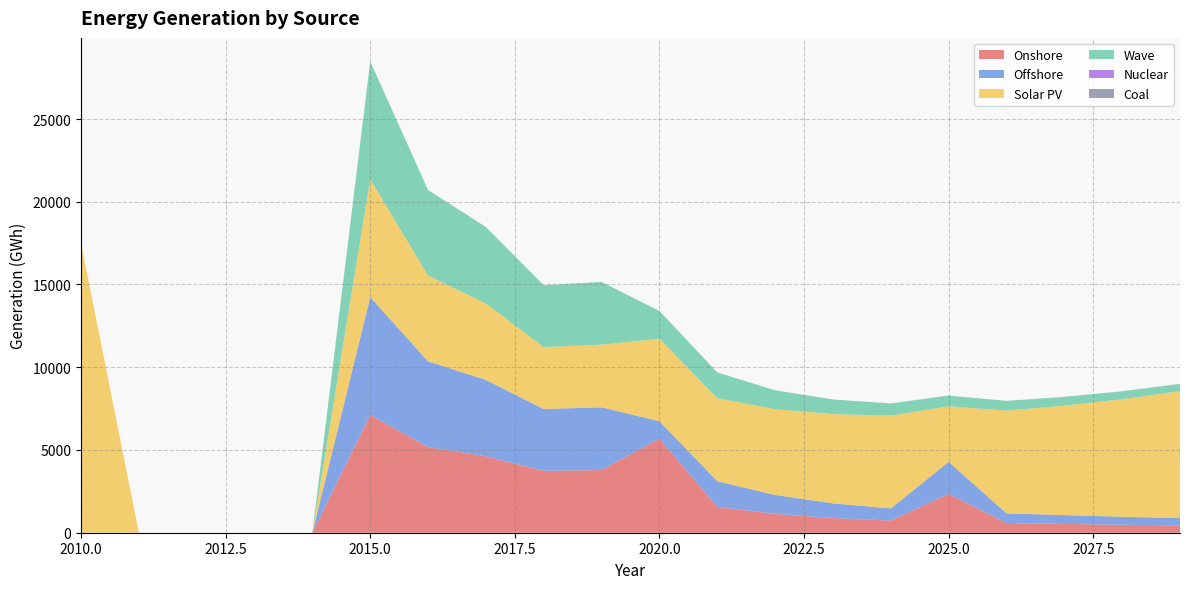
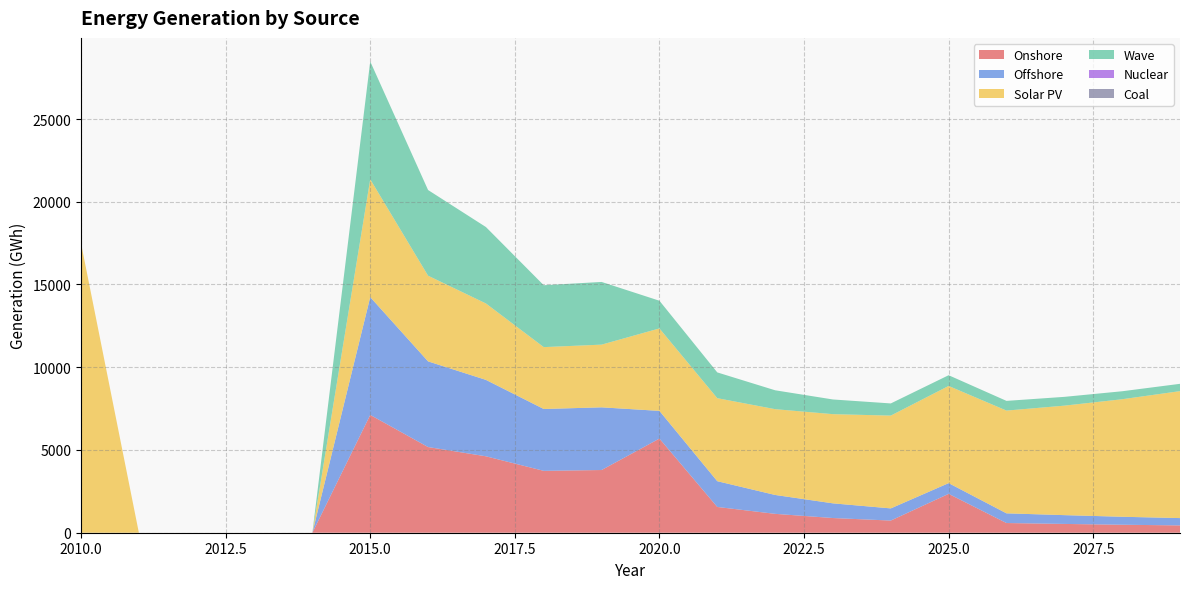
  {
    "Onshore": {
      "2015.0": 7100,
      "2020.0": 5700,
      "2025.0": 2300
    },
    "Offshore": {
      "2015.0": 7100,
-     "2020.0": 1100,
-     "2025.0": 1900
+     "2020.0": 1700,
+     "2025.0": 600
    },
    "Solar PV": {
      "2015.0": 7100,
      "2020.0": 5000,
-     "2025.0": 3400
+     "2025.0": 5900
    }
  }
